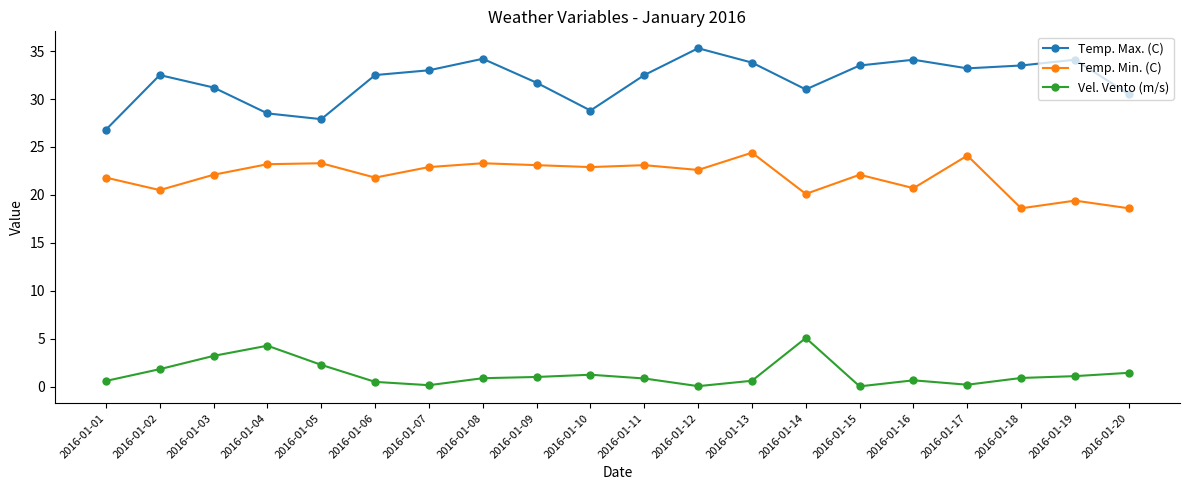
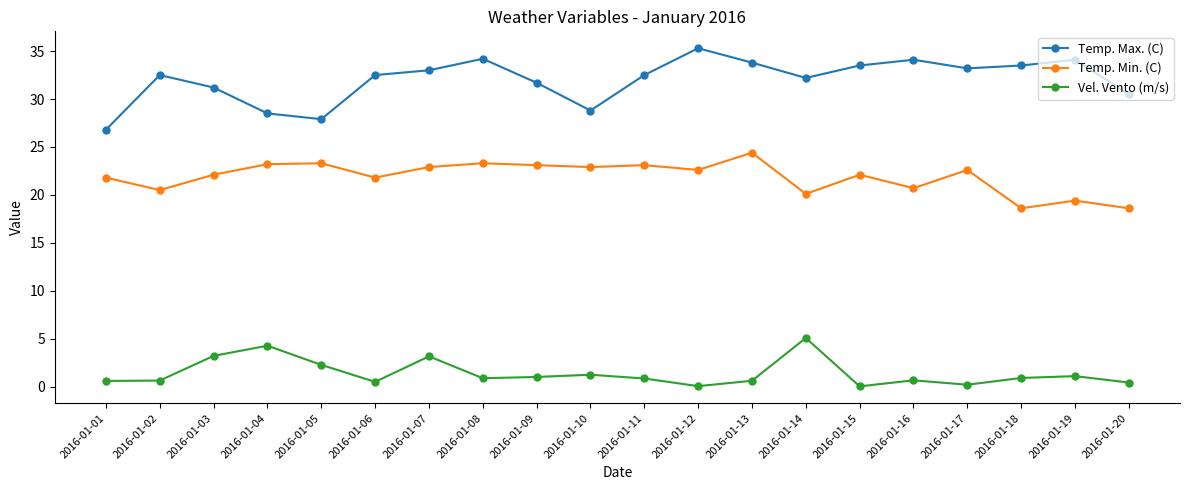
  {
    "Temp. Max. (C)": {
      "2016-01-01": 27,
      "2016-01-02": 33,
      "2016-01-03": 31,
      "2016-01-04": 29,
      "2016-01-05": 28,
      "2016-01-06": 33,
      "2016-01-07": 33,
      "2016-01-08": 34,
      "2016-01-09": 32,
      "2016-01-10": 29,
      "2016-01-11": 33,
      "2016-01-12": 35,
      "2016-01-13": 34,
-     "2016-01-14": 31,
+     "2016-01-14": 32,
      "2016-01-15": 34,
      "2016-01-16": 34,
      "2016-01-17": 33,
      "2016-01-18": 34
    },
    "Temp. Min. (C)": {
      "2016-01-01": 22,
      "2016-01-02": 21,
      "2016-01-03": 22,
      "2016-01-04": 23,
      "2016-01-05": 23,
      "2016-01-06": 22,
      "2016-01-07": 23,
      "2016-01-08": 23,
      "2016-01-09": 23,
      "2016-01-10": 23,
      "2016-01-11": 23,
      "2016-01-12": 23,
      "2016-01-13": 24,
      "2016-01-14": 20,
      "2016-01-15": 22,
      "2016-01-16": 21,
-     "2016-01-17": 24,
+     "2016-01-17": 23,
      "2016-01-18": 19,
      "2016-01-19": 19,
      "2016-01-20": 19
    },
    "Vel. Vento (m/s)": {
      "2016-01-01": 1,
-     "2016-01-02": 2,
+     "2016-01-02": 1,
      "2016-01-03": 3,
      "2016-01-04": 4,
      "2016-01-05": 2,
      "2016-01-06": 0,
-     "2016-01-07": 0,
+     "2016-01-07": 3,
      "2016-01-08": 1,
      "2016-01-09": 1,
      "2016-01-10": 1,
      "2016-01-11": 1,
      "2016-01-12": 0,
      "2016-01-13": 1,
      "2016-01-14": 5,
      "2016-01-15": 0,
      "2016-01-16": 1,
      "2016-01-17": 0,
      "2016-01-18": 1,
      "2016-01-19": 1,
-     "2016-01-20": 1
+     "2016-01-20": 0
    }
  }
